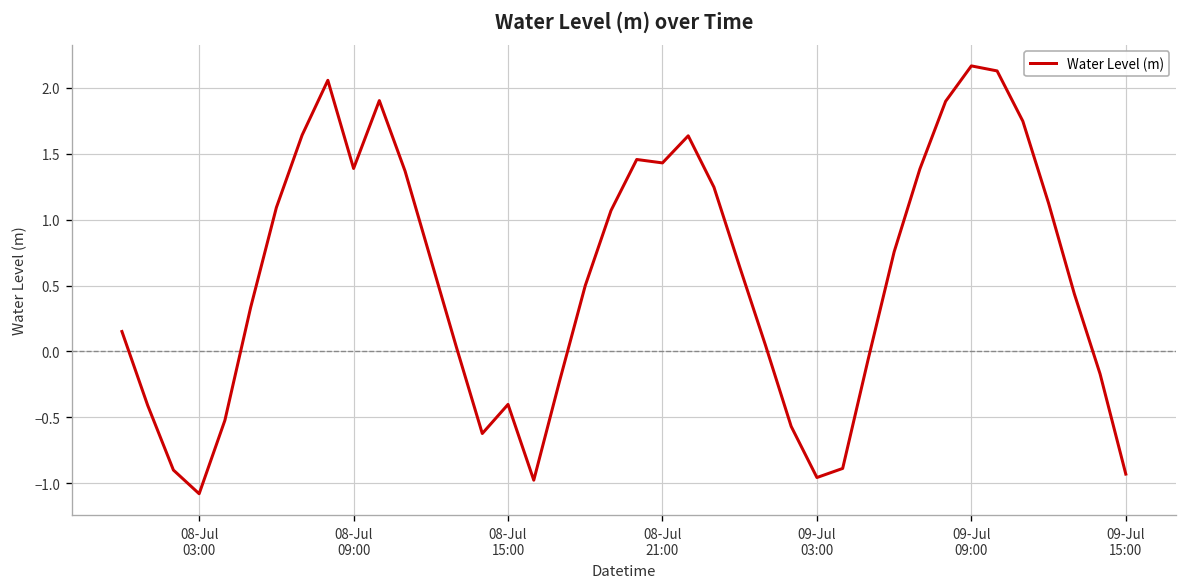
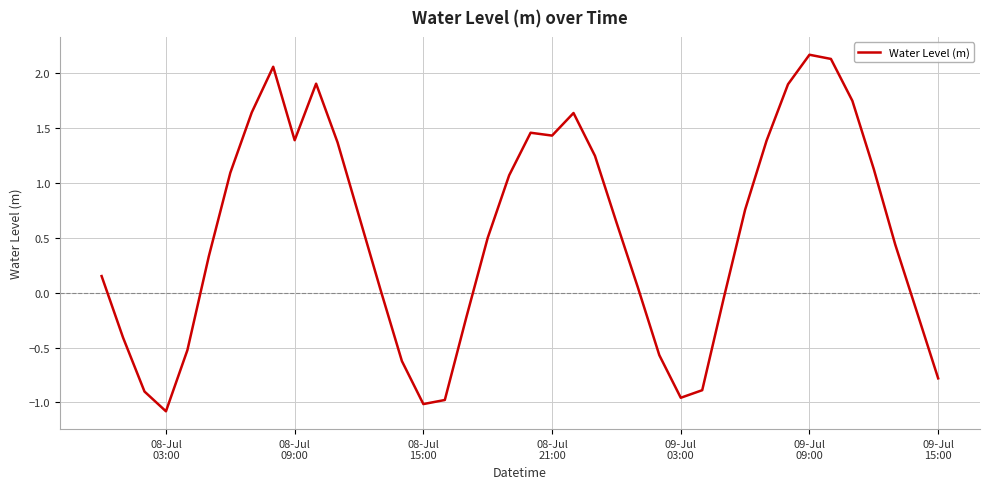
  {
    "08-Jul 03:00": -1.08,
    "08-Jul 09:00": 1.39,
-   "08-Jul 15:00": -0.40,
+   "08-Jul 15:00": -1.01,
    "08-Jul 21:00": 1.43,
    "09-Jul 03:00": -0.96,
    "09-Jul 09:00": 2.17,
-   "09-Jul 15:00": -0.93
+   "09-Jul 15:00": -0.78
  }
